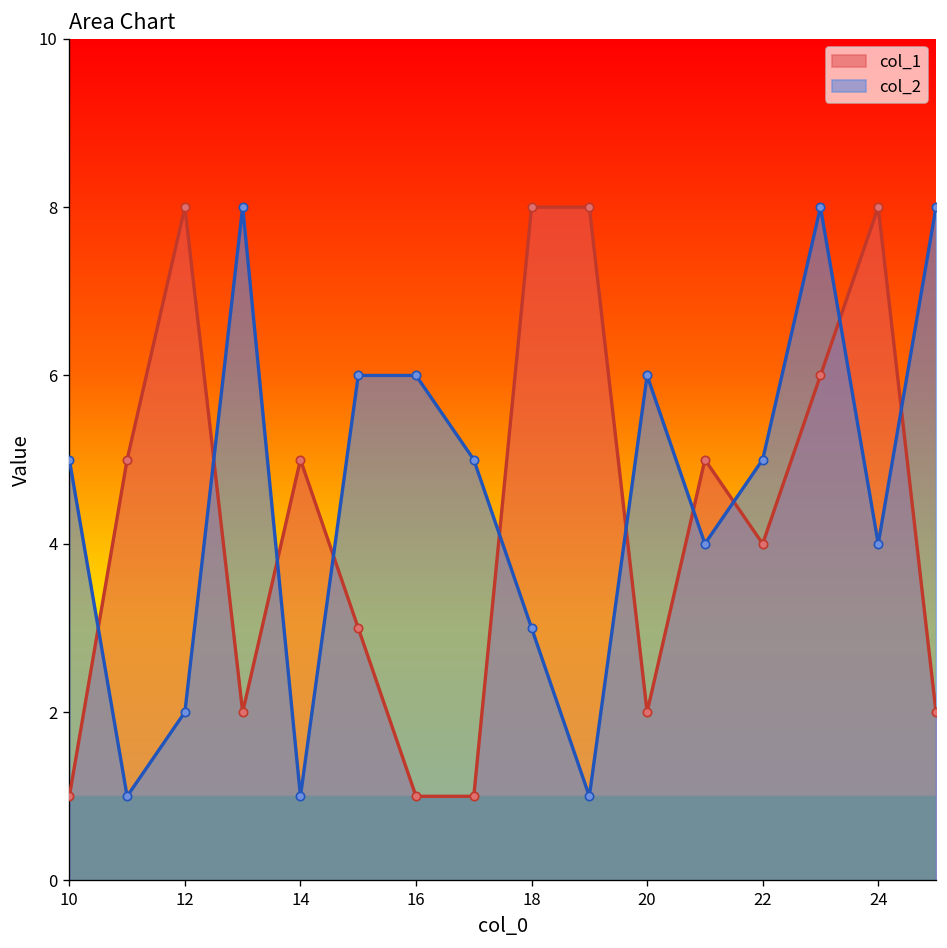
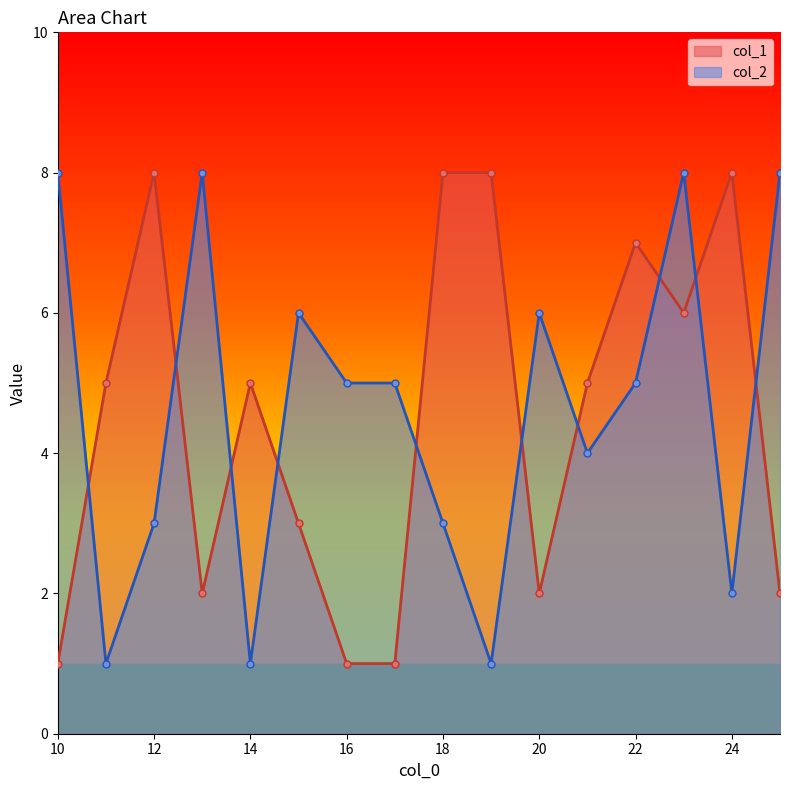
  {
    "col_1": {
      "10": 1,
      "12": 8,
      "14": 5,
      "16": 1,
      "18": 8,
      "20": 2,
-     "22": 4,
+     "22": 7,
      "24": 8
    },
    "col_2": {
-     "10": 5,
-     "12": 2,
+     "10": 8,
+     "12": 3,
      "14": 1,
-     "16": 6,
+     "16": 5,
      "18": 3,
      "20": 6,
      "22": 5,
-     "24": 4
+     "24": 2
    }
  }
